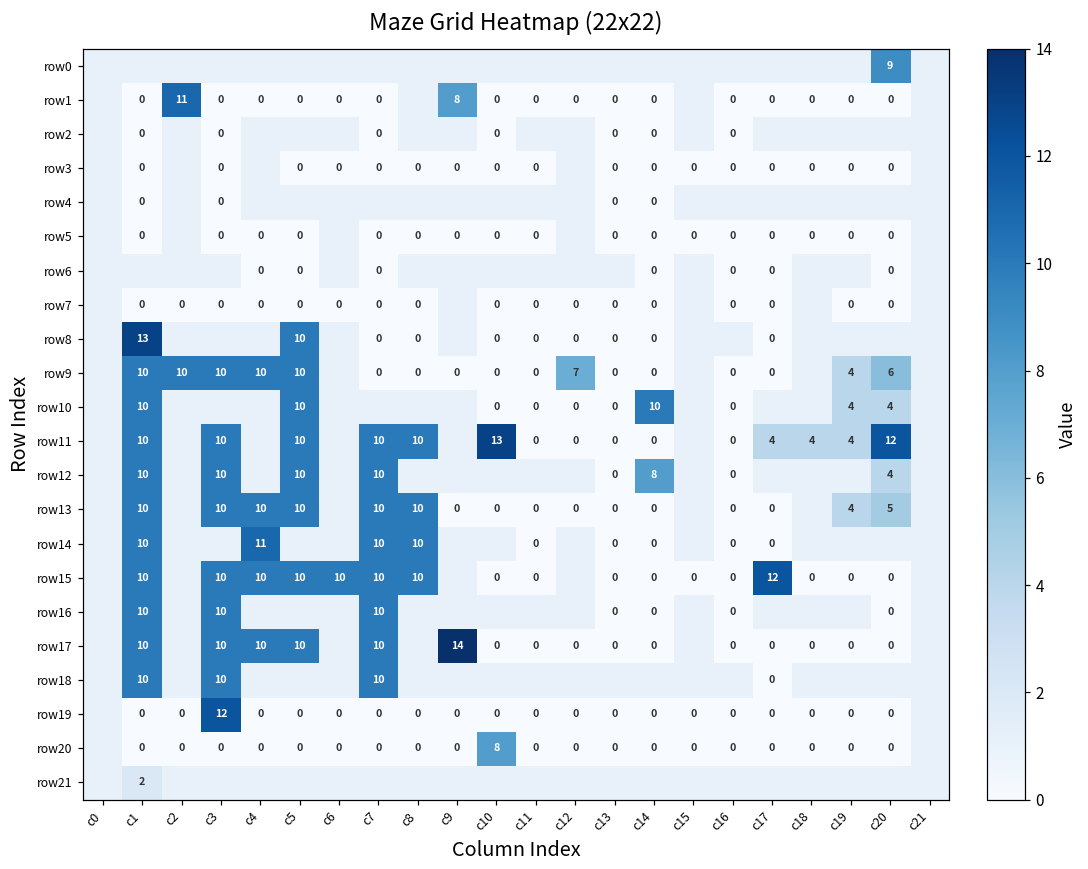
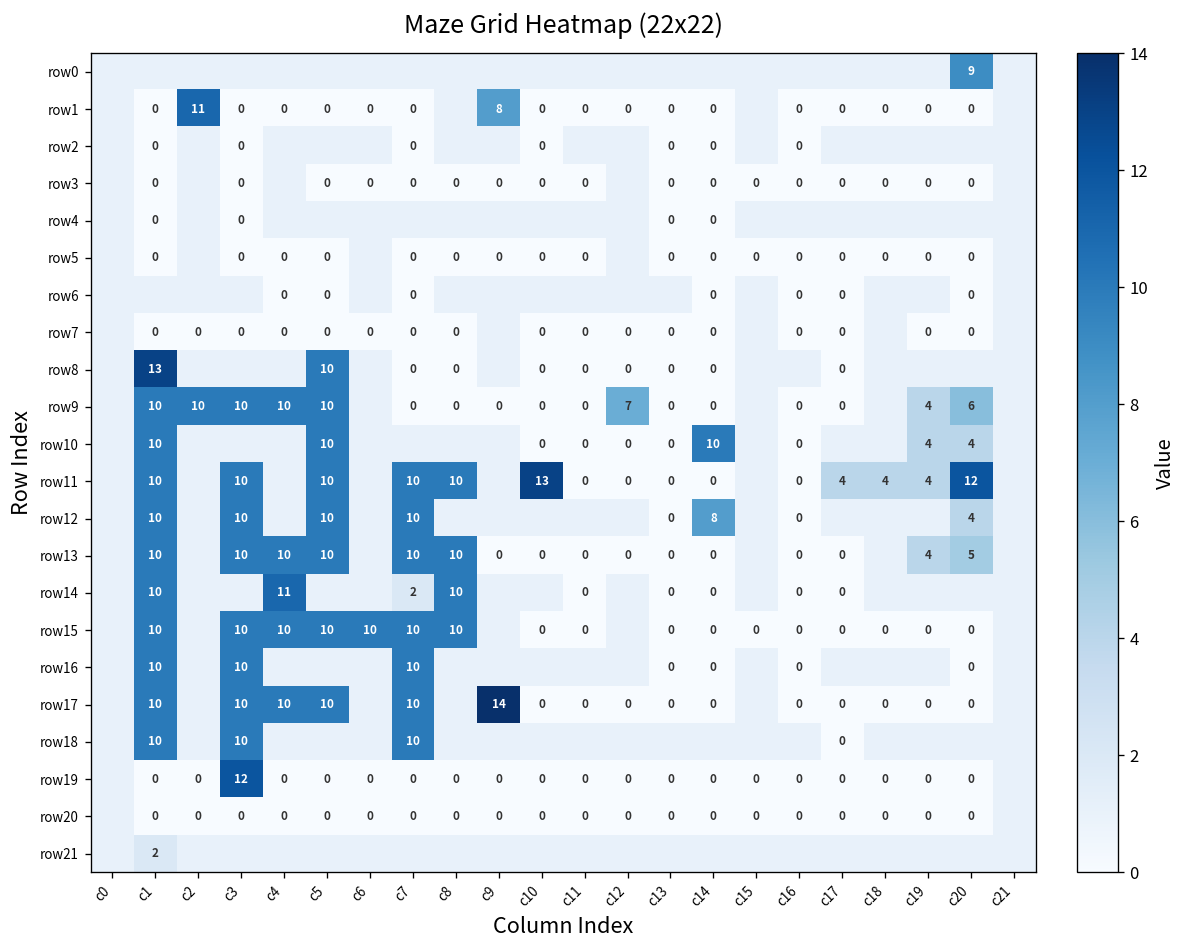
  {
    "row14": {
      "c1": 10,
      "c4": 11,
-     "c7": 10,
+     "c7": 2,
      "c8": 10,
      "c11": 0,
      "c13": 0,
      "c14": 0,
      "c16": 0,
      "c17": 0
    },
    "row15": {
      "c1": 10,
      "c3": 10,
      "c4": 10,
      "c5": 10,
      "c6": 10,
      "c7": 10,
      "c8": 10,
      "c10": 0,
      "c11": 0,
      "c13": 0,
      "c14": 0,
      "c15": 0,
      "c16": 0,
-     "c17": 12,
+     "c17": 0,
      "c18": 0,
      "c19": 0,
      "c20": 0
    },
    "row20": {
      "c1": 0,
      "c2": 0,
      "c3": 0,
      "c4": 0,
      "c5": 0,
      "c6": 0,
      "c7": 0,
      "c8": 0,
      "c9": 0,
-     "c10": 8,
+     "c10": 0,
      "c11": 0,
      "c12": 0,
      "c13": 0,
      "c14": 0,
      "c15": 0,
      "c16": 0,
      "c17": 0,
      "c18": 0,
      "c19": 0,
      "c20": 0
    }
  }
